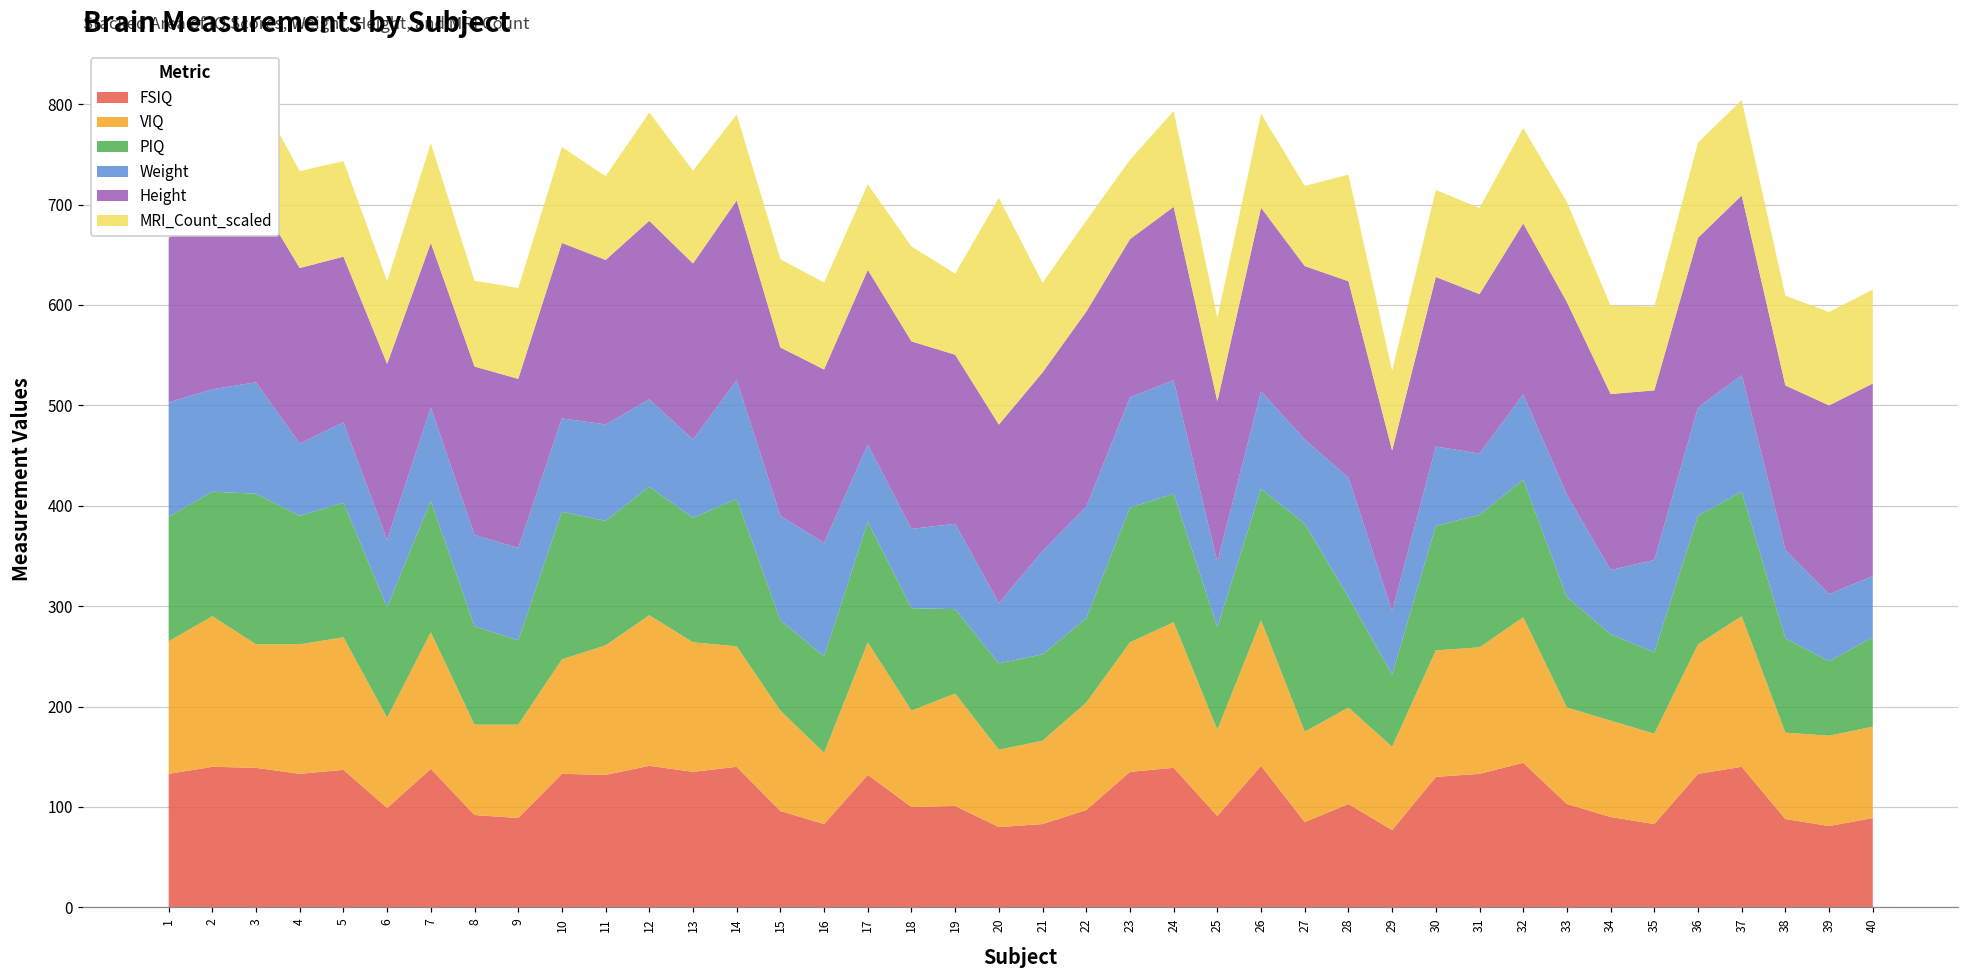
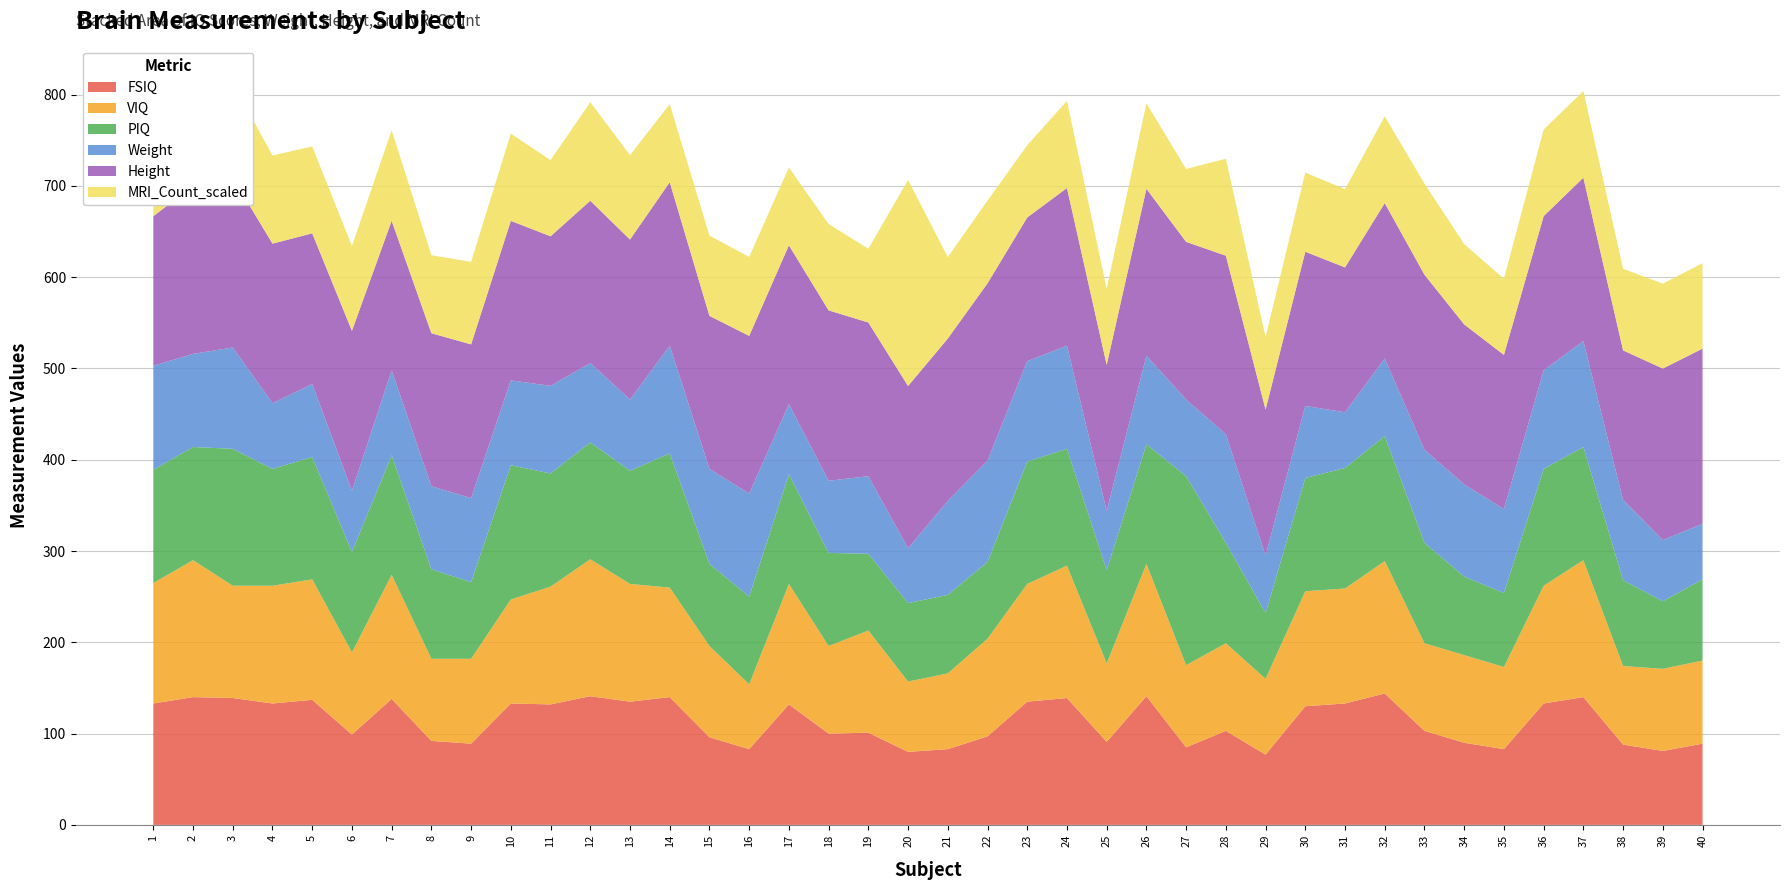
  {
    "Weight": {
      "1": 110,
      "2": 100,
      "3": 110,
      "4": 70,
      "5": 80,
      "6": 70,
      "7": 90,
      "8": 90,
      "9": 90,
      "10": 90,
      "11": 100,
      "12": 90,
      "13": 80,
      "14": 120,
      "15": 100,
      "16": 110,
      "17": 80,
      "18": 80,
      "19": 90,
      "20": 60,
      "21": 100,
      "22": 110,
      "23": 110,
      "24": 110,
      "25": 70,
      "26": 100,
      "27": 80,
      "28": 120,
      "29": 60,
      "30": 80,
      "31": 60,
      "32": 90,
      "33": 100,
-     "34": 60,
+     "34": 100,
      "35": 90,
      "36": 110,
      "37": 120,
      "38": 90,
      "39": 70,
      "40": 60
    },
    "MRI_Count_scaled": {
      "4": 100,
      "5": 100,
-     "6": 80,
+     "6": 90,
      "7": 100,
      "8": 90,
      "9": 90,
      "10": 100,
      "11": 80,
      "12": 110,
      "13": 90,
      "14": 90,
      "15": 90,
      "16": 90,
      "17": 90,
      "18": 90,
      "19": 80,
      "20": 230,
      "21": 90,
      "22": 90,
      "23": 80,
      "24": 100,
      "25": 80,
      "26": 90,
      "27": 80,
      "28": 110,
      "29": 80,
      "30": 90,
      "31": 90,
      "32": 90,
      "33": 100,
      "34": 90,
      "35": 80,
      "36": 90,
      "37": 90,
      "38": 90,
      "39": 90,
      "40": 90
    }
  }
